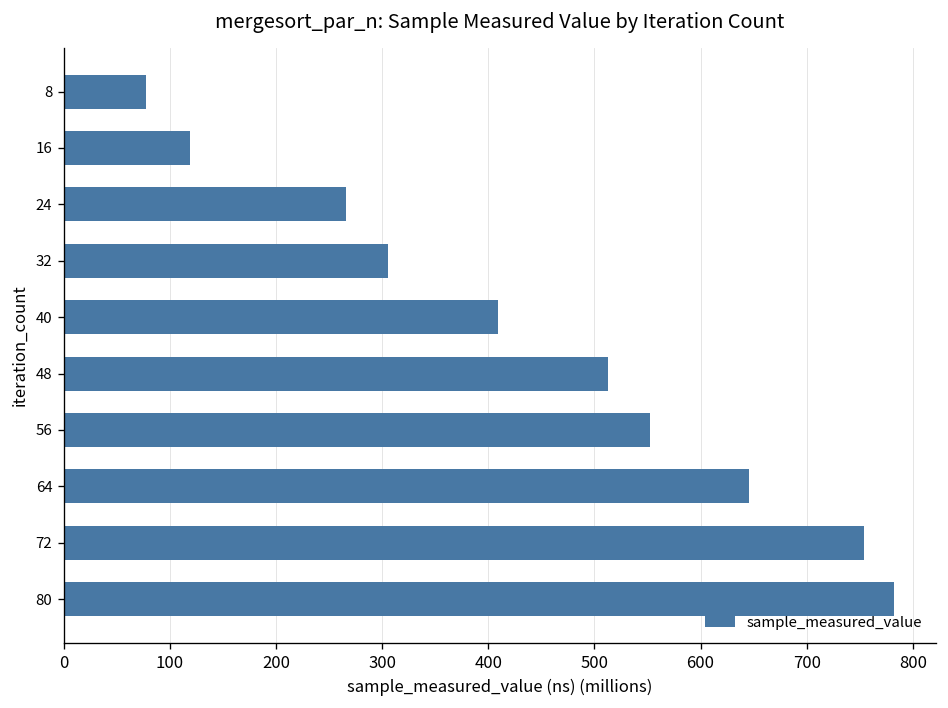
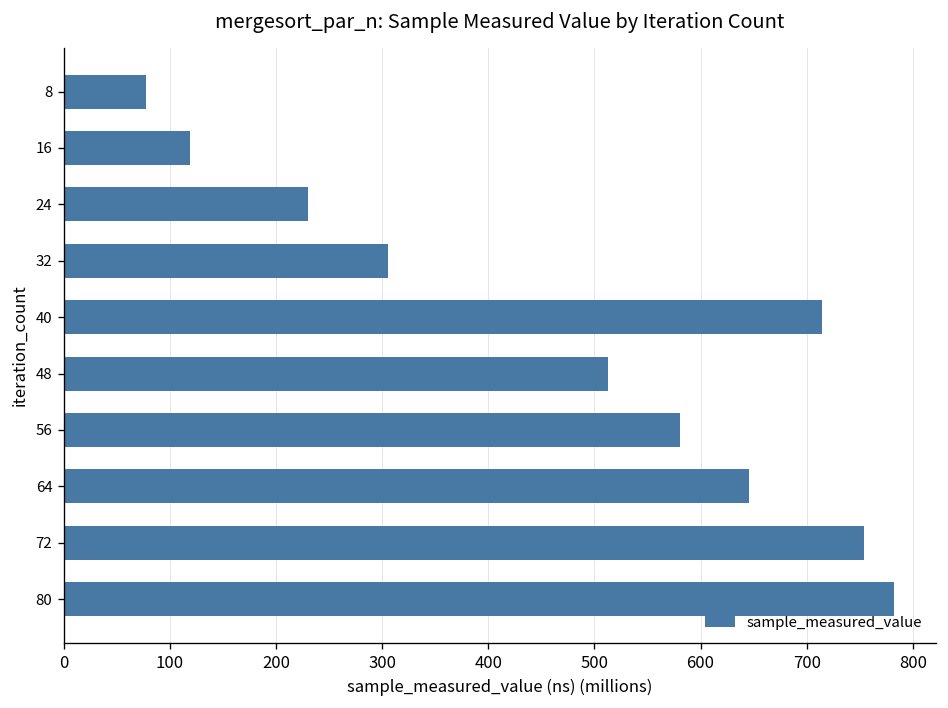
  {
    "8": 80,
    "16": 120,
-   "24": 270,
+   "24": 230,
    "32": 310,
-   "40": 410,
+   "40": 710,
    "48": 510,
-   "56": 550,
+   "56": 580,
    "64": 650,
    "72": 750,
    "80": 780
  }
